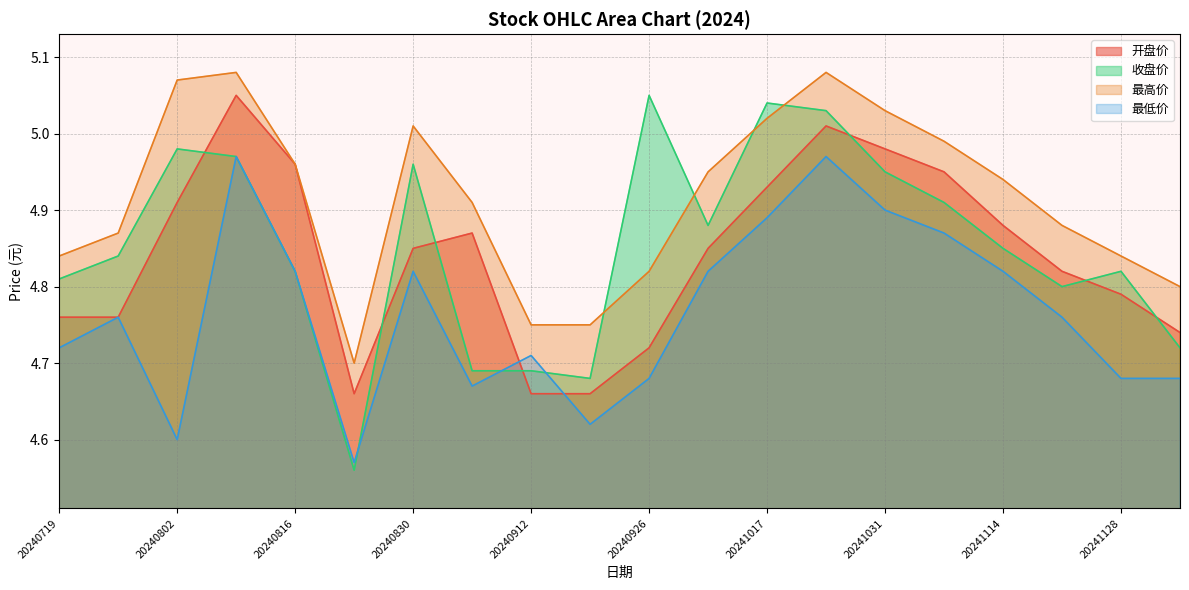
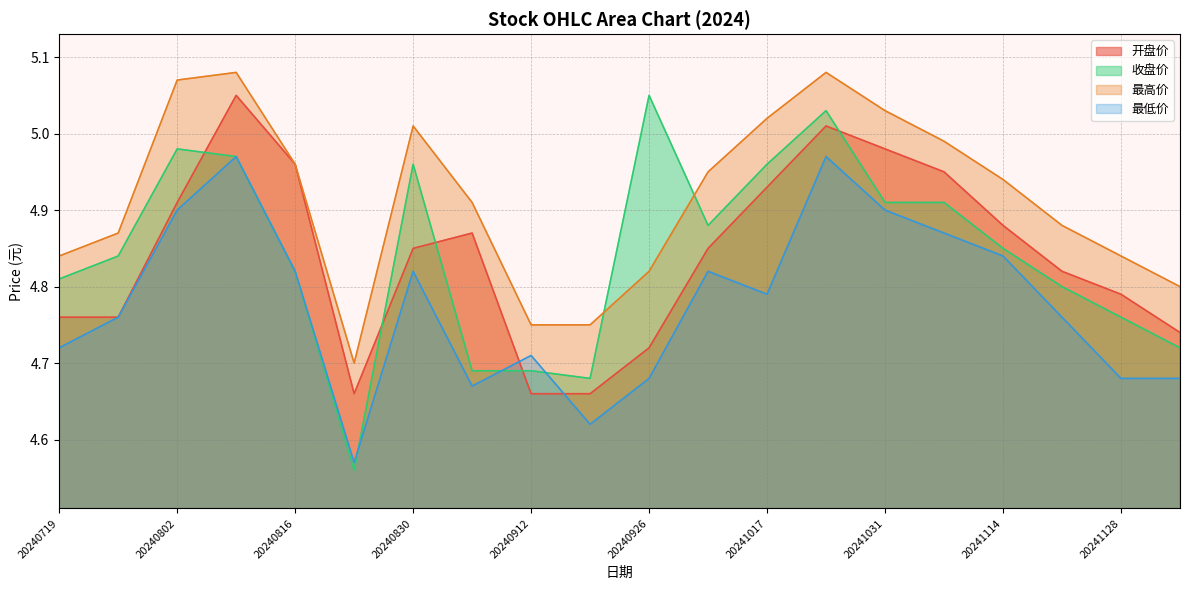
  {
    "收盘价": {
      "20240719": 4.81,
      "20240802": 4.98,
      "20240830": 4.96,
      "20240912": 4.69,
      "20240926": 5.05,
-     "20241017": 5.04,
-     "20241031": 4.95,
+     "20241017": 4.96,
+     "20241031": 4.91,
      "20241114": 4.85,
-     "20241128": 4.82
+     "20241128": 4.76
    },
    "最低价": {
      "20240719": 4.72,
-     "20240802": 4.6,
+     "20240802": 4.9,
      "20240830": 4.82,
      "20240912": 4.71,
      "20240926": 4.68,
-     "20241017": 4.89,
+     "20241017": 4.79,
      "20241031": 4.90,
-     "20241114": 4.82,
+     "20241114": 4.84,
      "20241128": 4.68
    }
  }
